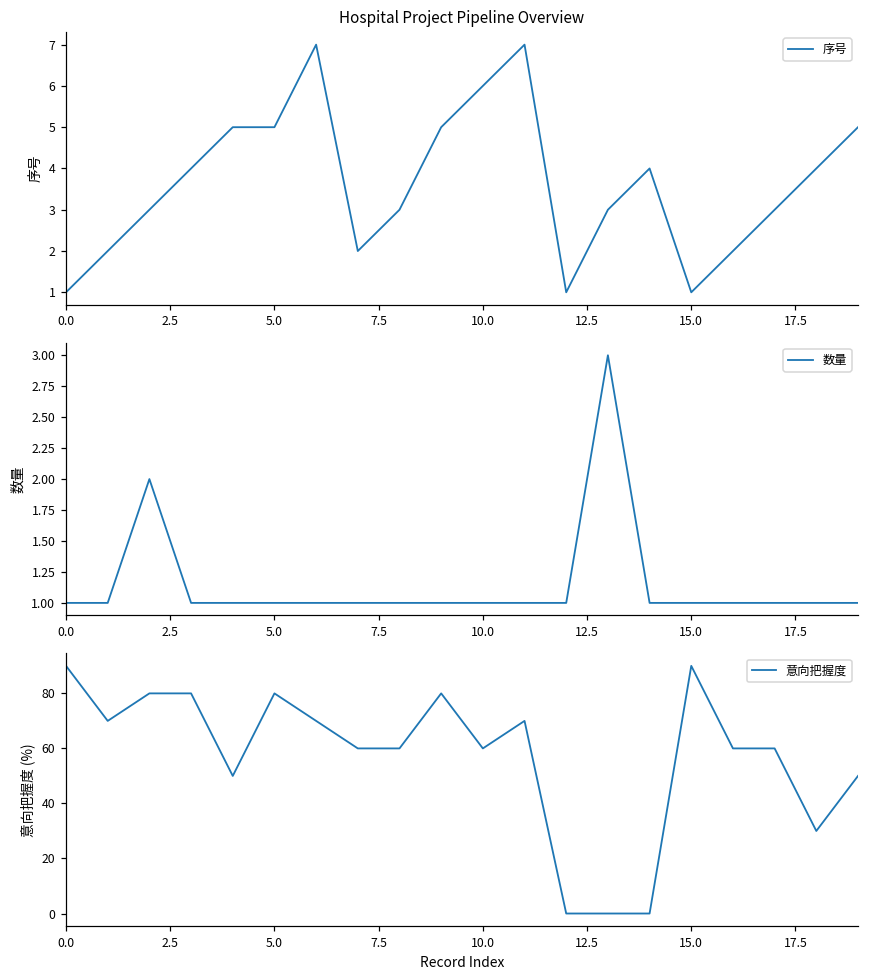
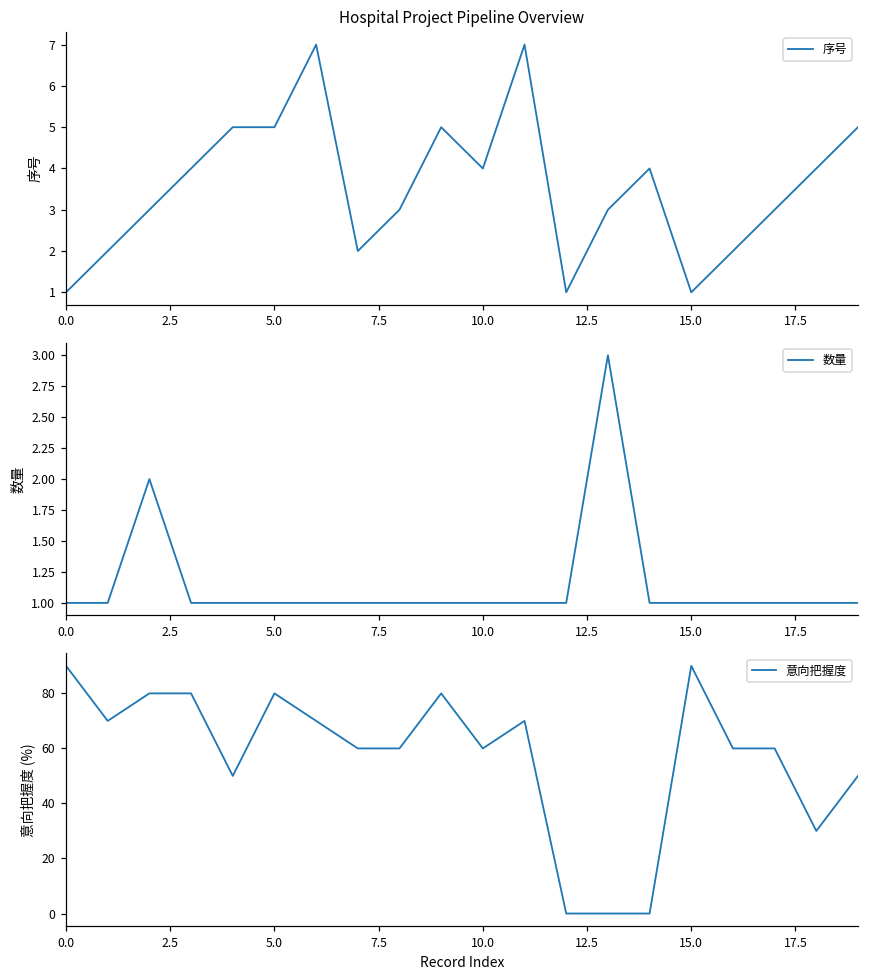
  {
    "Hospital Project Pipeline Overview": {
      "0.0": 1,
      "5.0": 5,
-     "10.0": 6,
+     "10.0": 4,
      "15.0": 1
    }
  }
